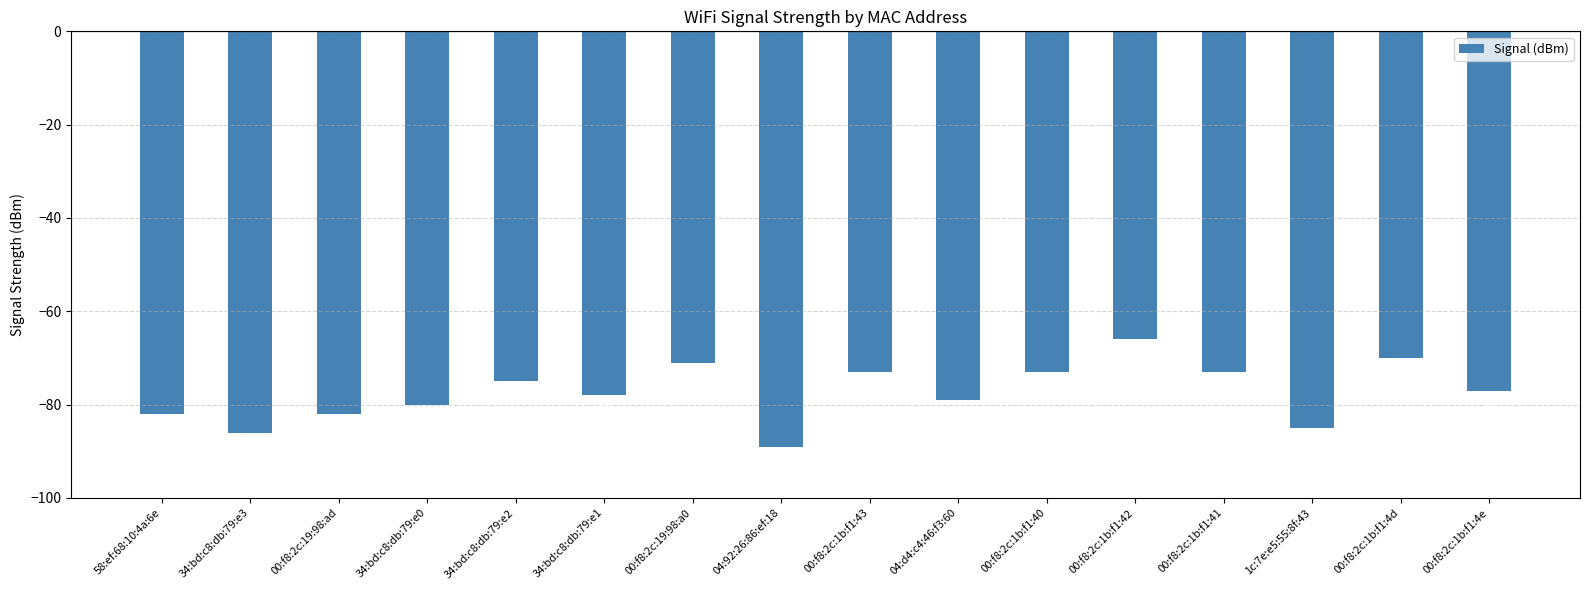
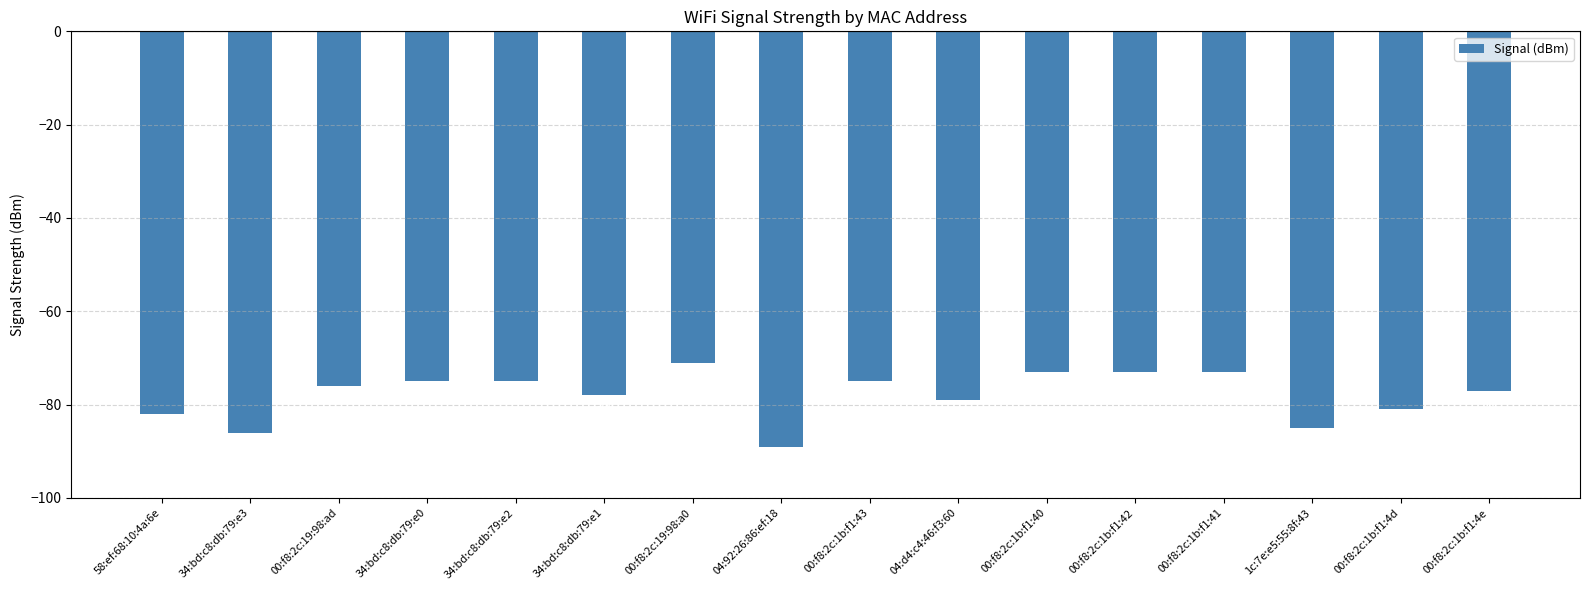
  {
    "58:ef:68:10:4a:6e": -82,
    "34:bd:c8:db:79:e3": -86,
-   "00:f8:2c:19:98:ad": -82,
-   "34:bd:c8:db:79:e0": -80,
+   "00:f8:2c:19:98:ad": -76,
+   "34:bd:c8:db:79:e0": -75,
    "34:bd:c8:db:79:e2": -75,
    "34:bd:c8:db:79:e1": -78,
    "00:f8:2c:19:98:a0": -71,
    "04:92:26:86:ef:18": -89,
-   "00:f8:2c:1b:f1:43": -73,
+   "00:f8:2c:1b:f1:43": -75,
    "04:d4:c4:46:f3:60": -79,
    "00:f8:2c:1b:f1:40": -73,
-   "00:f8:2c:1b:f1:42": -66,
+   "00:f8:2c:1b:f1:42": -73,
    "00:f8:2c:1b:f1:41": -73,
    "1c:7e:e5:55:8f:43": -85,
-   "00:f8:2c:1b:f1:4d": -70,
+   "00:f8:2c:1b:f1:4d": -81,
    "00:f8:2c:1b:f1:4e": -77
  }
